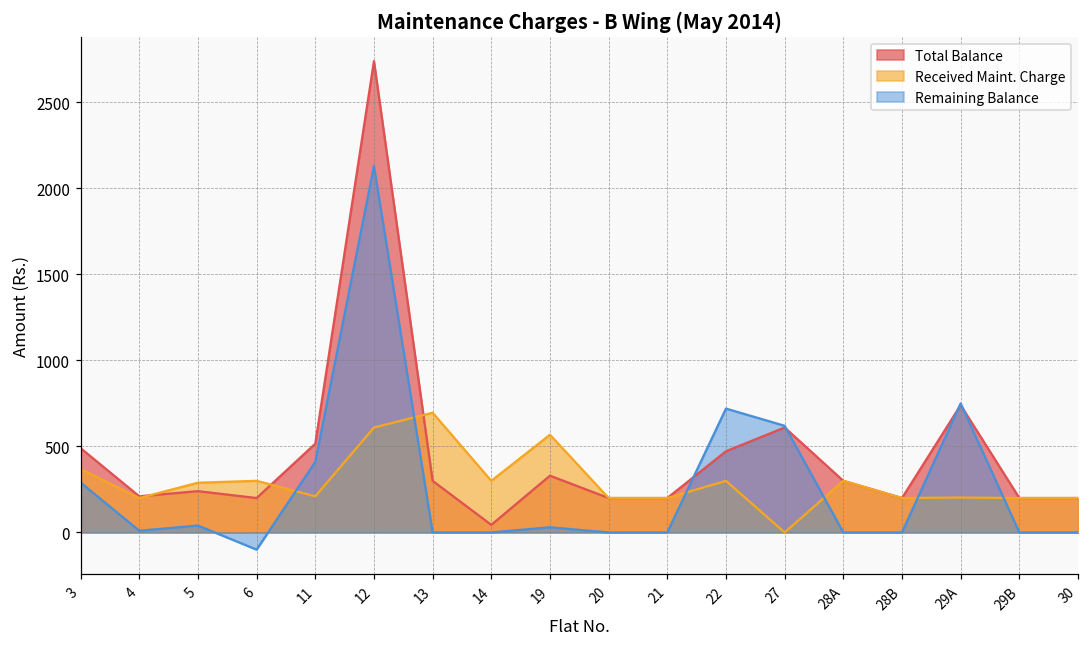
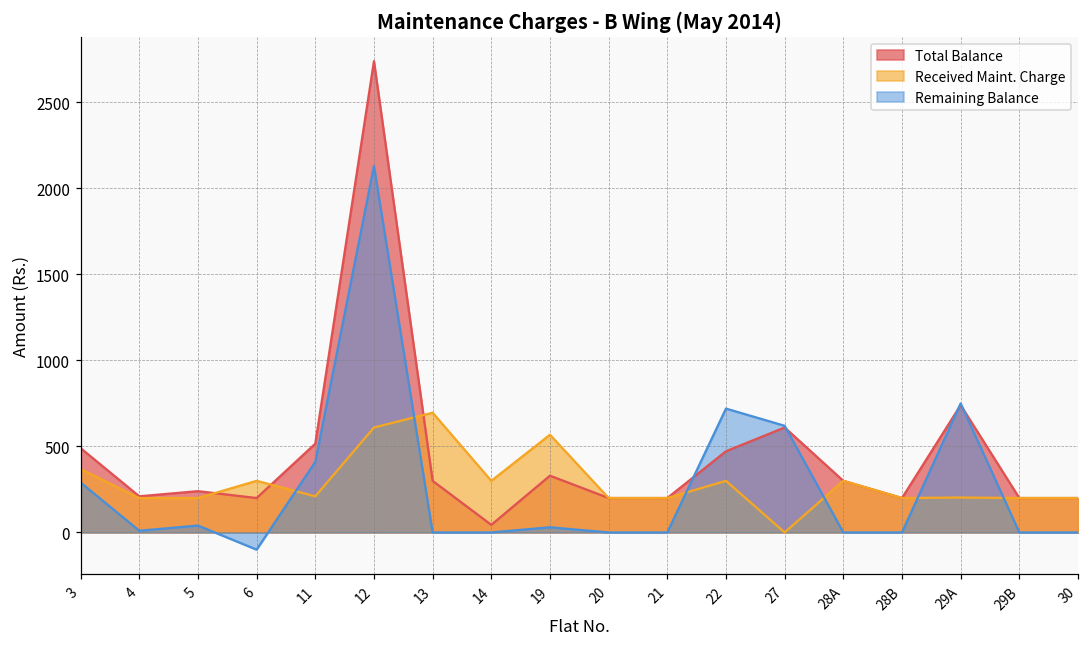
  {
    "Total Balance": {
      "3": 490,
      "5": 240,
      "6": 200,
      "11": 520,
      "12": 2740,
      "13": 300,
      "14": 40,
      "19": 330,
      "22": 470
    },
    "Received Maint. Charge": {
      "3": 370,
-     "5": 290,
+     "5": 200,
      "6": 300,
      "11": 210,
      "12": 610,
      "13": 700,
      "14": 300,
      "19": 570,
      "22": 300,
      "27": 0,
      "29A": 200
    }
  }
